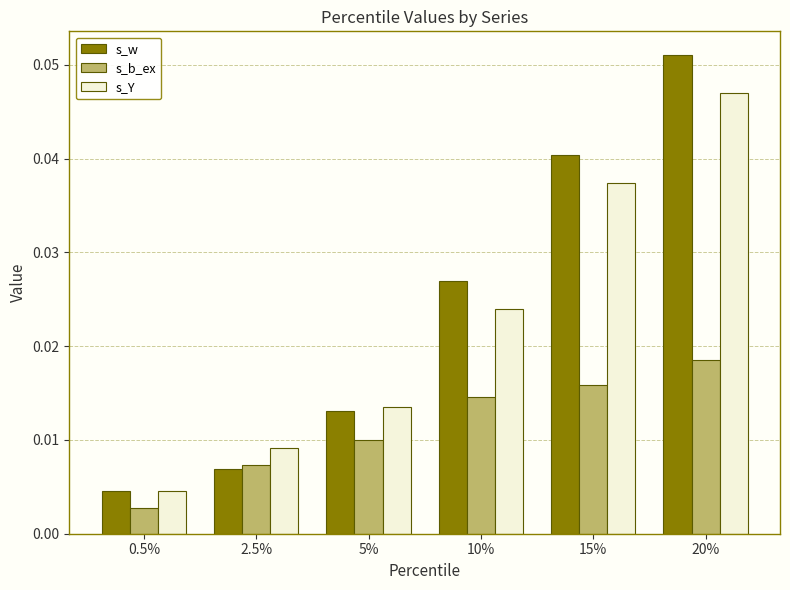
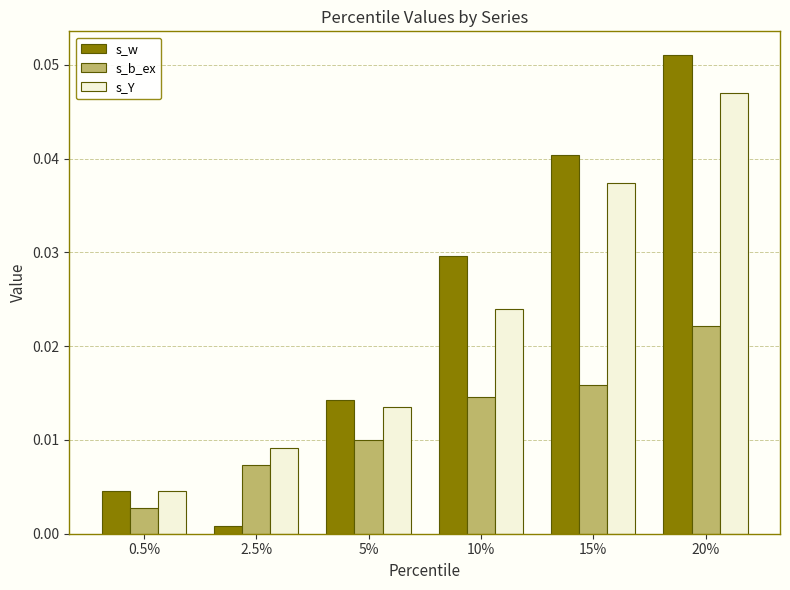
  {
    "s_w": {
      "0.5%": 0.005,
-     "2.5%": 0.007,
-     "5%": 0.013,
-     "10%": 0.027,
+     "2.5%": 0.001,
+     "5%": 0.014,
+     "10%": 0.030,
      "15%": 0.040,
      "20%": 0.051
    },
    "s_b_ex": {
      "0.5%": 0.003,
      "2.5%": 0.007,
      "5%": 0.010,
      "10%": 0.015,
      "15%": 0.016,
-     "20%": 0.019
+     "20%": 0.022
    },
    "s_Y": {
      "0.5%": 0.005,
      "2.5%": 0.009,
      "5%": 0.013,
      "10%": 0.024,
      "15%": 0.037,
      "20%": 0.047
    }
  }
